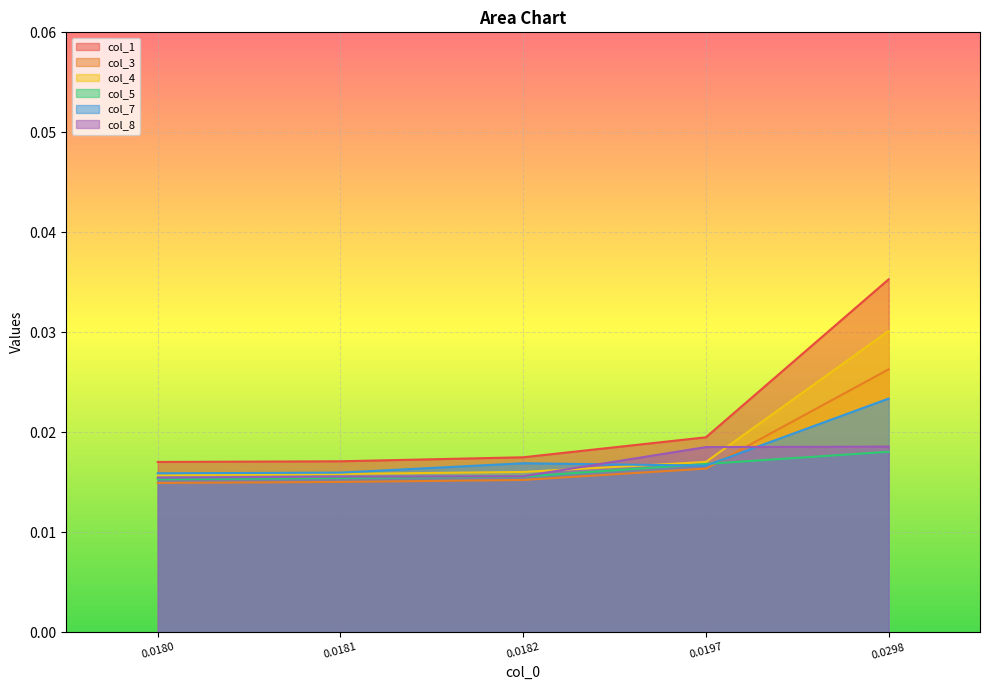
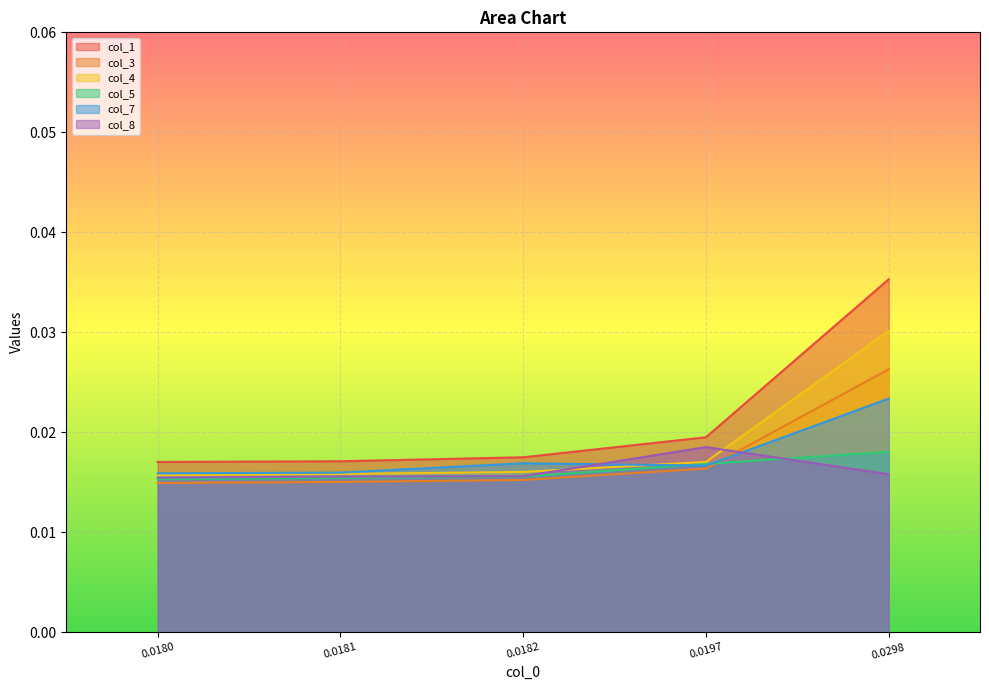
  {
    "col_5": {
      "0.0298": 0.018
    },
    "col_7": {
      "0.0182": 0.017,
      "0.0298": 0.023
    },
    "col_8": {
      "0.0197": 0.019,
-     "0.0298": 0.019
+     "0.0298": 0.016
    }
  }
